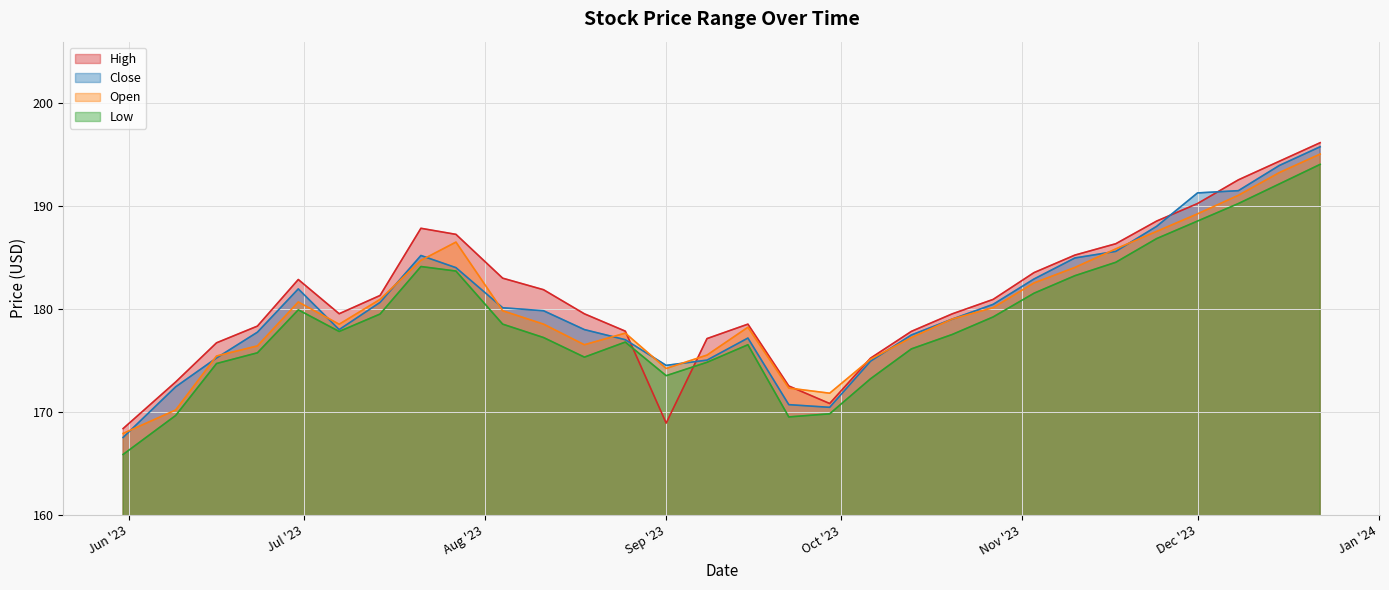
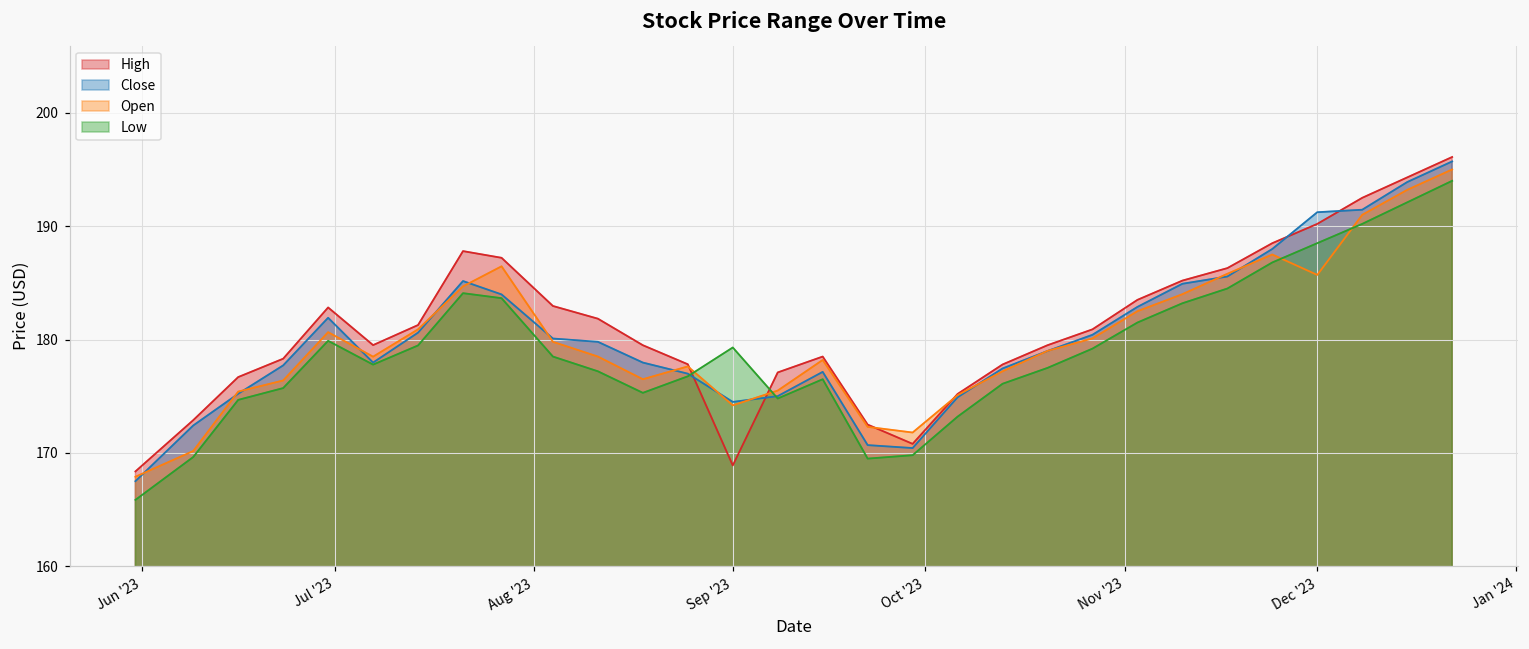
  {
    "High": {
      "Sep '23": 168.9,
      "Dec '23": 190.2
    },
    "Close": {
      "Sep '23": 174.5,
      "Dec '23": 191.2
    },
    "Open": {
      "Sep '23": 174.2,
-     "Dec '23": 189.2
+     "Dec '23": 185.7
    },
    "Low": {
-     "Sep '23": 173.5,
+     "Sep '23": 179.3,
      "Dec '23": 188.5
    }
  }
